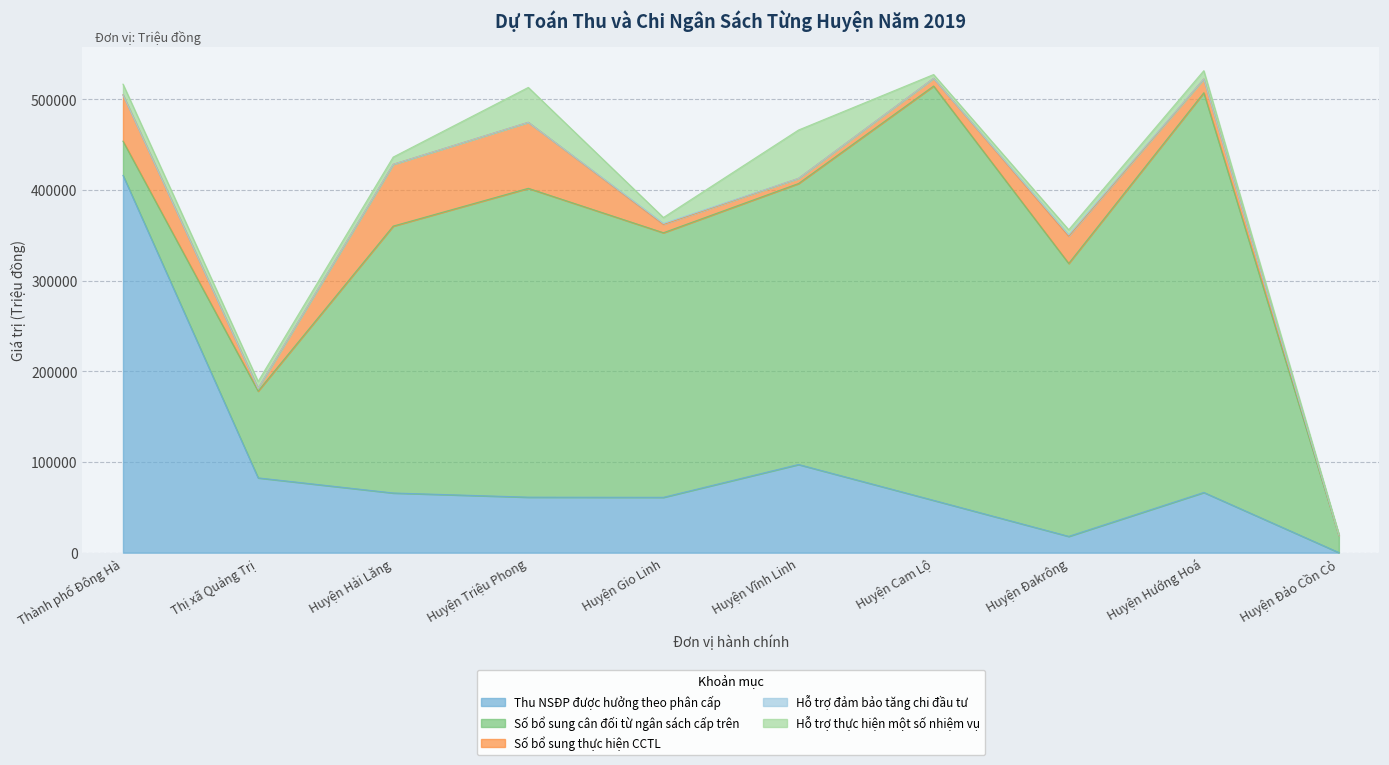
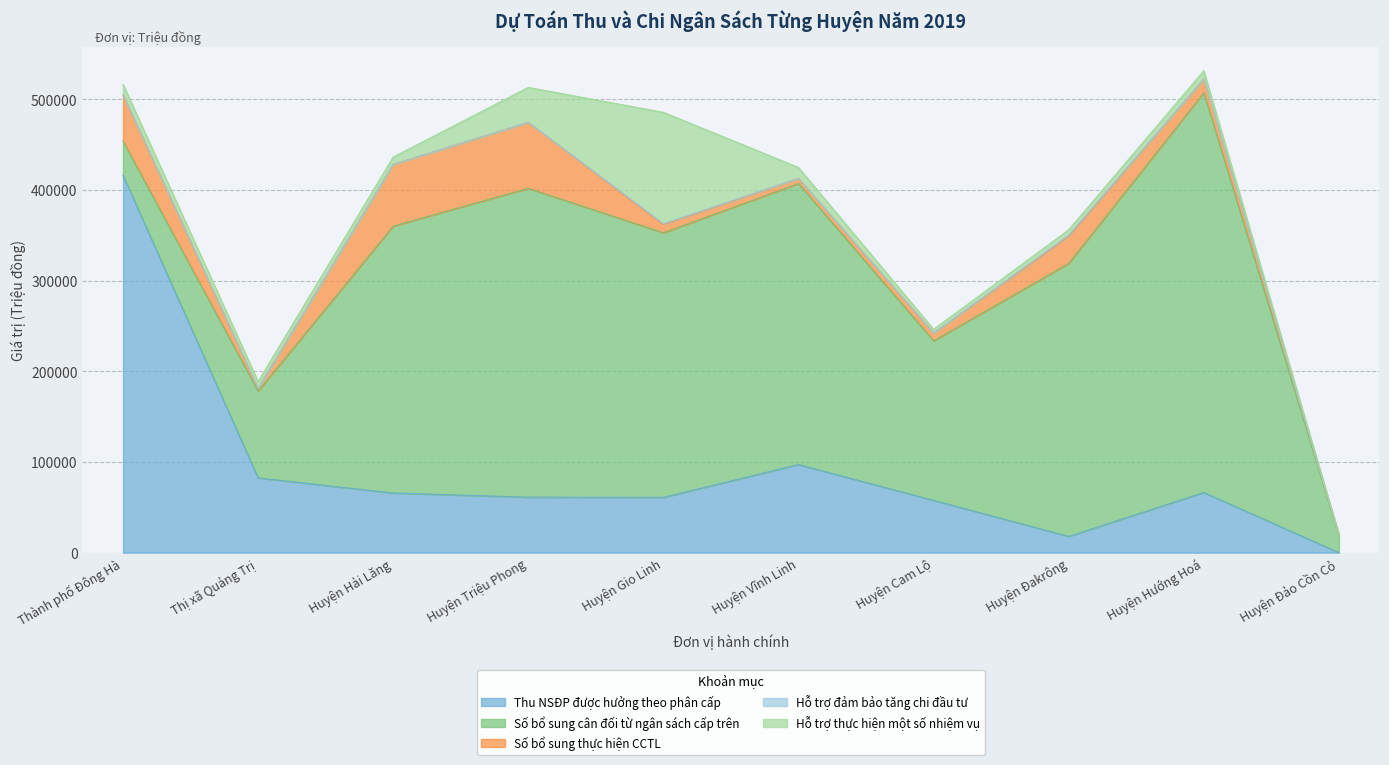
  {
    "Số bổ sung cân đối từ ngân sách cấp trên": {
      "Thành phố Đông Hà": 40000,
      "Thị xã Quảng Trị": 100000,
      "Huyện Hải Lăng": 290000,
      "Huyện Triệu Phong": 340000,
      "Huyện Gio Linh": 290000,
      "Huyện Vĩnh Linh": 310000,
-     "Huyện Cam Lộ": 460000,
+     "Huyện Cam Lộ": 180000,
      "Huyện Đakrông": 300000,
      "Huyện Hướng Hoá": 440000
    },
    "Hỗ trợ thực hiện một số nhiệm vụ": {
      "Thành phố Đông Hà": 10000,
      "Thị xã Quảng Trị": 10000,
      "Huyện Hải Lăng": 10000,
      "Huyện Triệu Phong": 40000,
-     "Huyện Gio Linh": 10000,
-     "Huyện Vĩnh Linh": 50000,
+     "Huyện Gio Linh": 120000,
+     "Huyện Vĩnh Linh": 10000,
      "Huyện Cam Lộ": 0,
      "Huyện Đakrông": 10000,
      "Huyện Hướng Hoá": 10000
    }
  }
